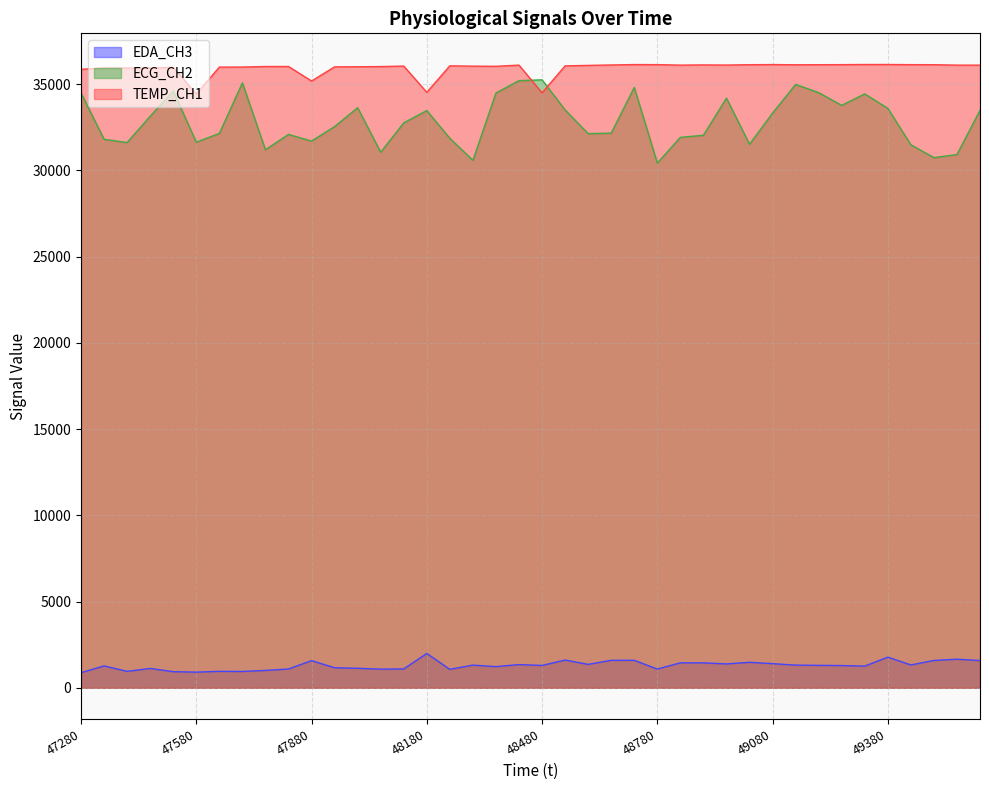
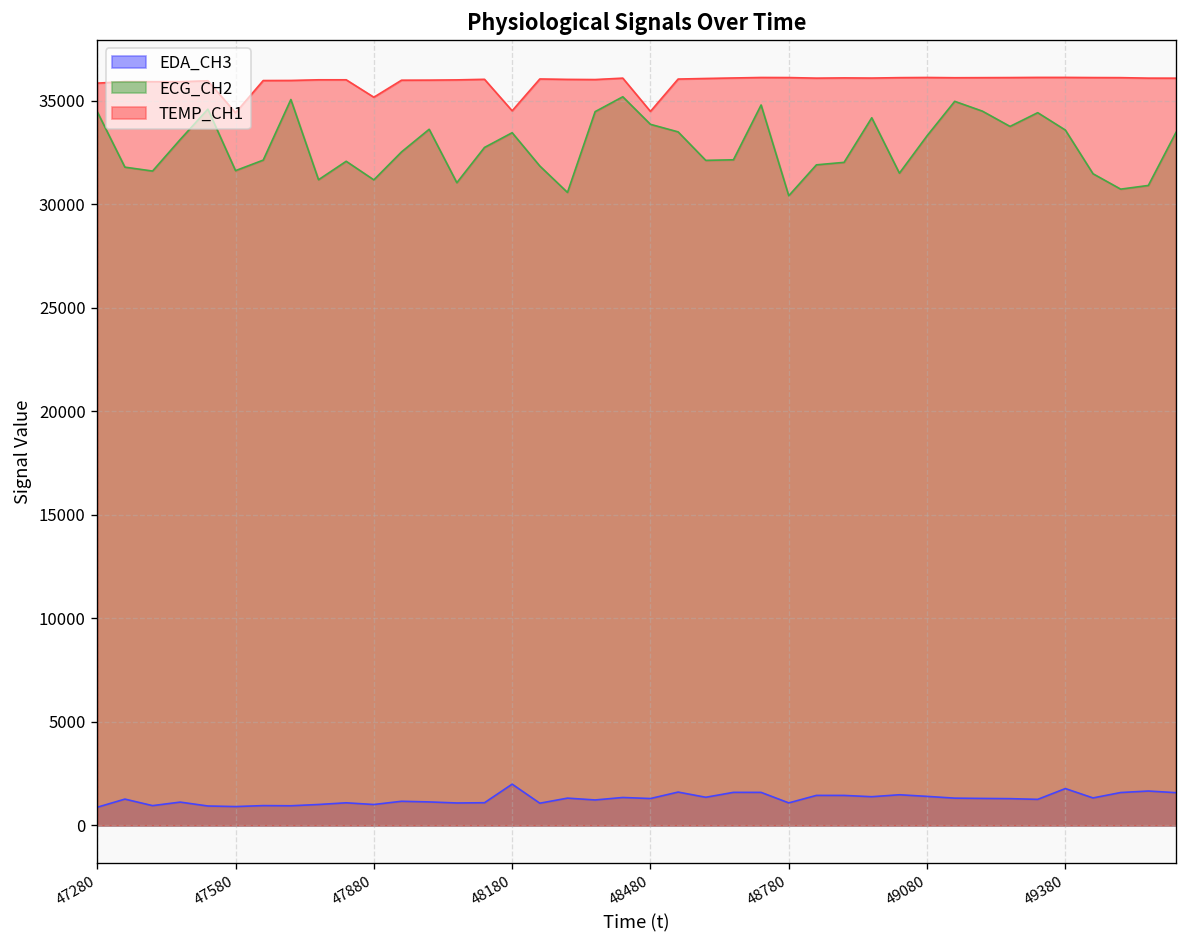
  {
    "EDA_CH3": {
      "47280": 900,
      "47580": 900,
-     "47880": 1600,
+     "47880": 1000,
      "48180": 2000,
      "48480": 1300,
      "48780": 1100,
      "49080": 1400,
      "49380": 1800
    },
    "ECG_CH2": {
      "47280": 34500,
      "47580": 31600,
-     "47880": 31700,
+     "47880": 31200,
      "48180": 33500,
-     "48480": 35200,
+     "48480": 33900,
      "48780": 30400,
      "49080": 33300,
      "49380": 33600
    },
    "TEMP_CH1": {
      "47280": 35900,
      "47880": 35200,
      "48180": 34500,
      "48480": 34500,
      "48780": 36100,
      "49080": 36100,
      "49380": 36100
    }
  }
